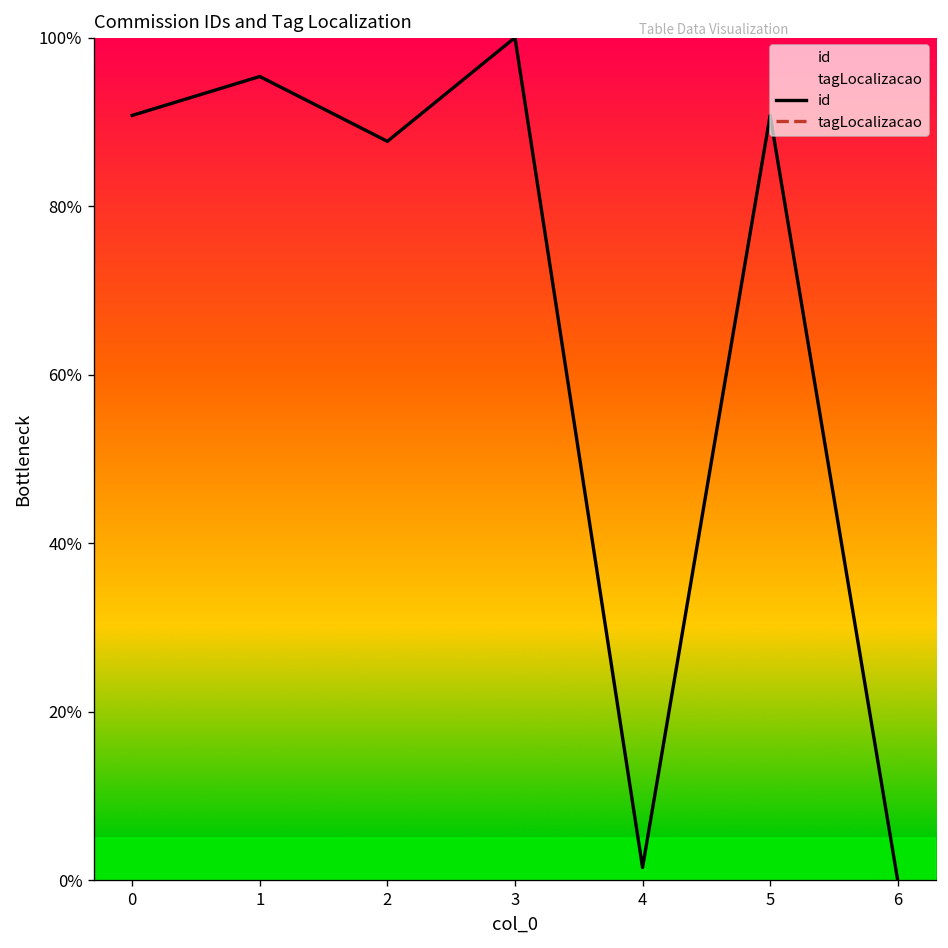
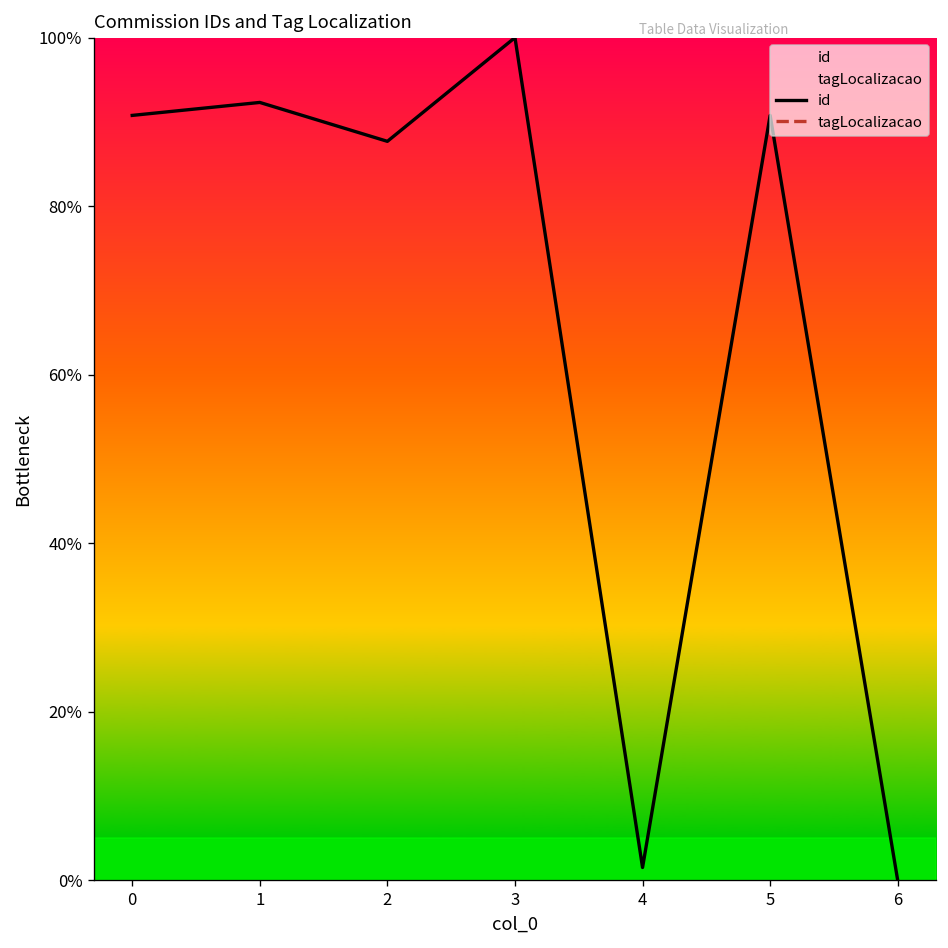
  {
    "0": "91%",
-   "1": "95%",
+   "1": "92%",
    "2": "88%",
    "3": "100%"
  }
